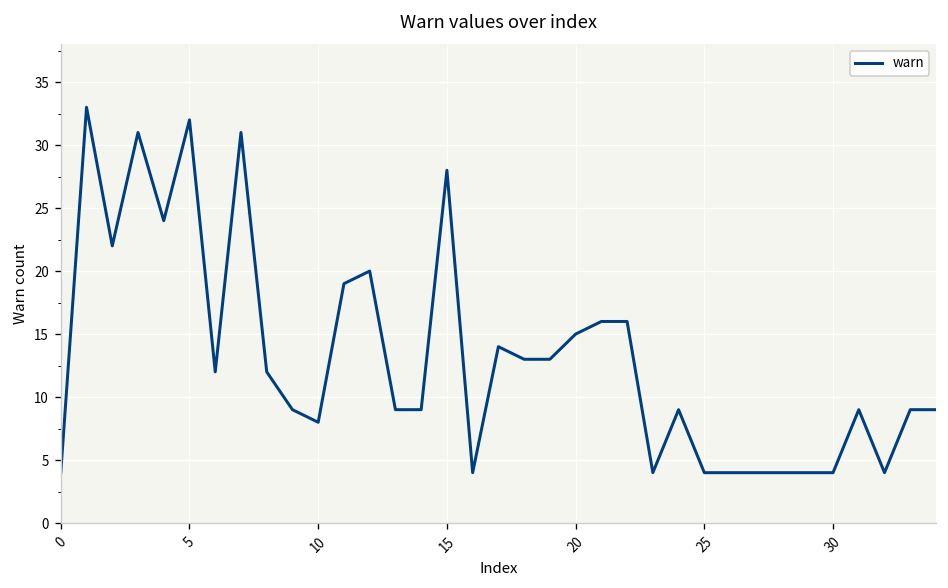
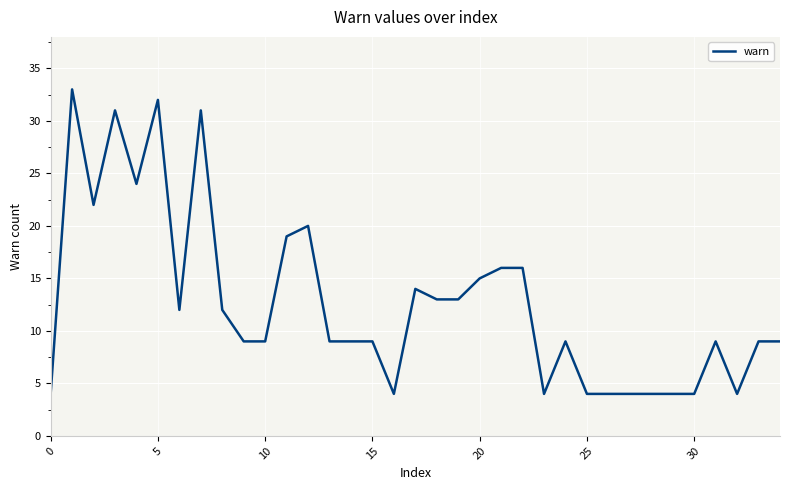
  {
    "0": 4,
    "5": 32,
-   "10": 8,
-   "15": 28,
+   "10": 9,
+   "15": 9,
    "20": 15,
    "25": 4,
    "30": 4
  }
